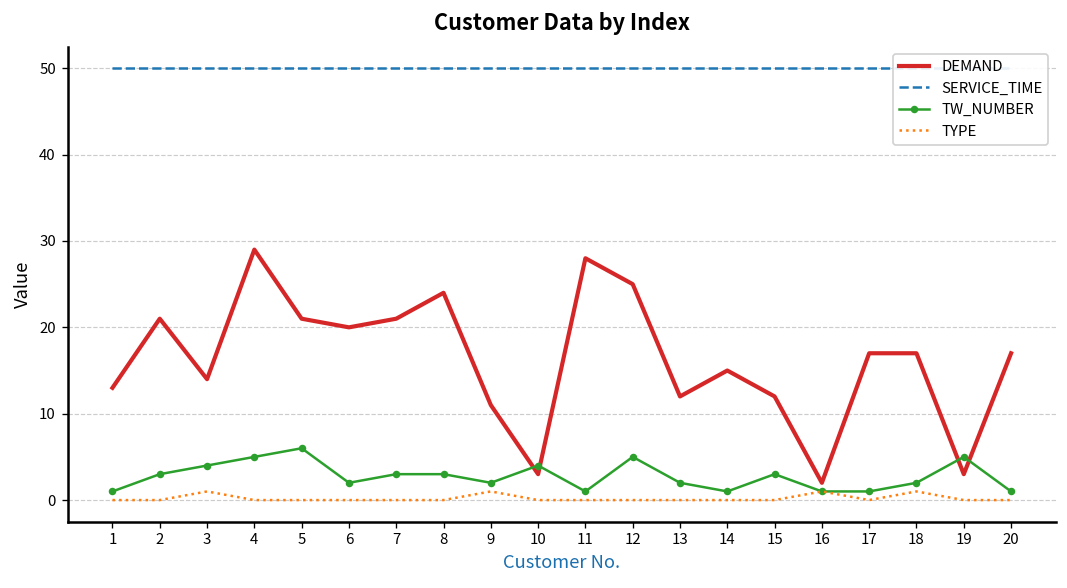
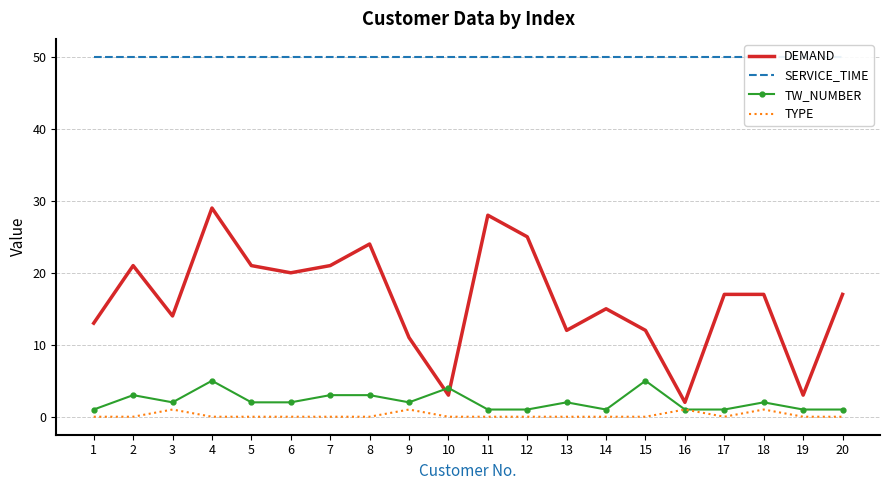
  {
    "DEMAND": {
      "1": 13,
      "2": 21,
      "3": 14,
      "4": 29,
      "5": 21,
      "6": 20,
      "7": 21,
      "8": 24,
      "9": 11,
      "10": 3,
      "11": 28,
      "12": 25,
      "13": 12,
      "14": 15,
      "15": 12,
      "16": 2,
      "17": 17,
      "18": 17,
      "19": 3,
      "20": 17
    },
    "SERVICE_TIME": {
      "1": 50,
      "2": 50,
      "3": 50,
      "4": 50,
      "5": 50,
      "6": 50,
      "7": 50,
      "8": 50,
      "9": 50,
      "10": 50,
      "11": 50,
      "12": 50,
      "13": 50,
      "14": 50,
      "15": 50,
      "16": 50,
      "17": 50
    },
    "TW_NUMBER": {
      "1": 1,
      "2": 3,
-     "3": 4,
+     "3": 2,
      "4": 5,
-     "5": 6,
+     "5": 2,
      "6": 2,
      "7": 3,
      "8": 3,
      "9": 2,
      "10": 4,
      "11": 1,
-     "12": 5,
+     "12": 1,
      "13": 2,
      "14": 1,
-     "15": 3,
+     "15": 5,
      "17": 1,
      "18": 2,
-     "19": 5,
+     "19": 1,
      "20": 1
    },
    "TYPE": {
      "1": 0,
      "2": 0,
      "3": 1,
      "4": 0,
      "5": 0,
      "6": 0,
      "7": 0,
      "8": 0,
      "9": 1,
      "10": 0,
      "11": 0,
      "12": 0,
      "13": 0,
      "14": 0,
      "15": 0,
      "17": 0,
      "18": 1,
      "19": 0,
      "20": 0
    }
  }
